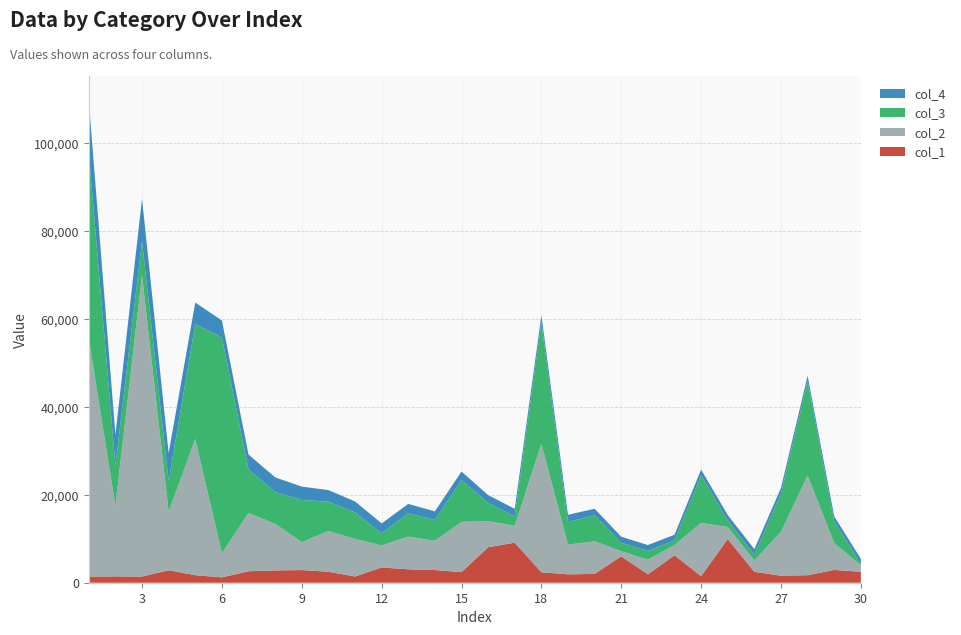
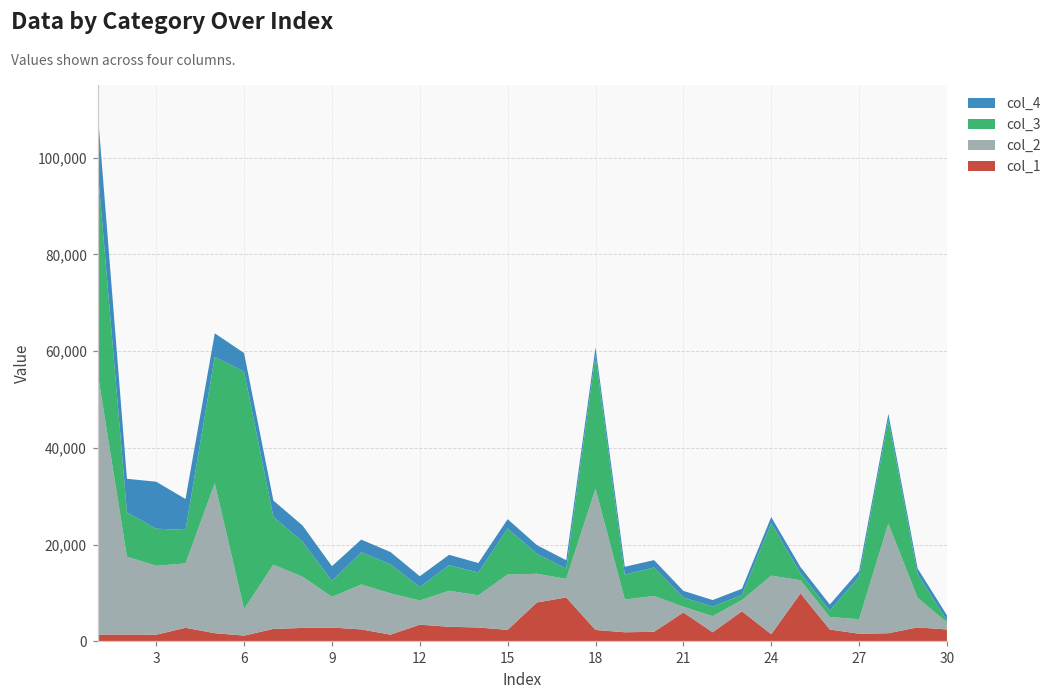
  {
    "col_1": {
      "3": "1,000",
      "6": "1,000",
      "9": "3,000",
      "12": "3,000",
      "15": "2,000",
      "18": "2,000",
      "21": "6,000",
      "24": "2,000",
      "27": "2,000",
      "30": "2,000"
    },
    "col_2": {
-     "3": "69,000",
+     "3": "14,000",
      "6": "5,000",
      "9": "6,000",
      "12": "5,000",
      "15": "11,000",
      "18": "29,000",
      "21": "1,000",
      "24": "12,000",
-     "27": "10,000"
+     "27": "3,000"
    },
    "col_3": {
      "3": "8,000",
      "6": "49,000",
-     "9": "10,000",
+     "9": "3,000",
      "12": "3,000",
      "15": "9,000",
      "18": "28,000",
      "21": "2,000",
      "24": "11,000",
      "27": "9,000"
    },
    "col_4": {
      "3": "10,000",
      "6": "4,000",
      "9": "3,000",
      "12": "2,000",
      "15": "2,000",
      "18": "2,000",
      "21": "1,000",
      "24": "1,000",
      "27": "1,000",
      "30": "1,000"
    }
  }
